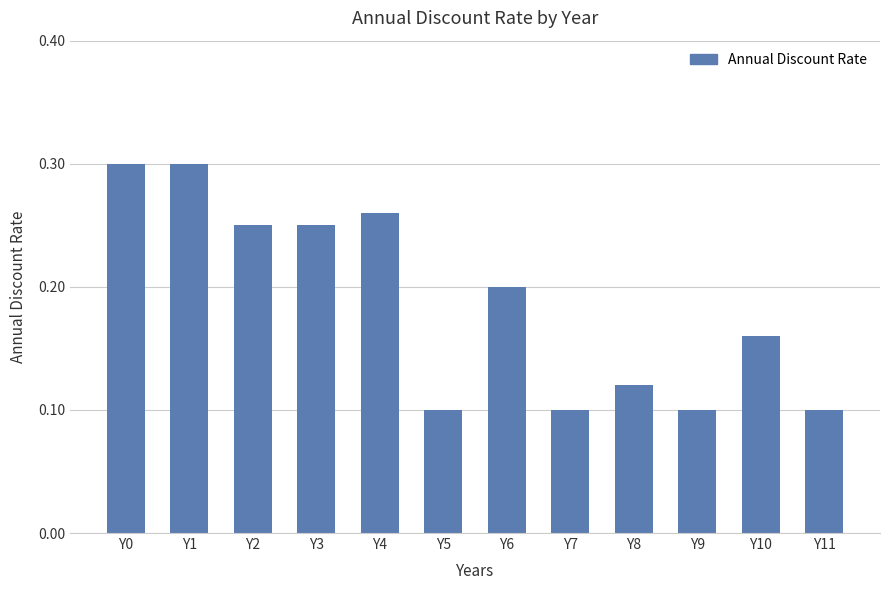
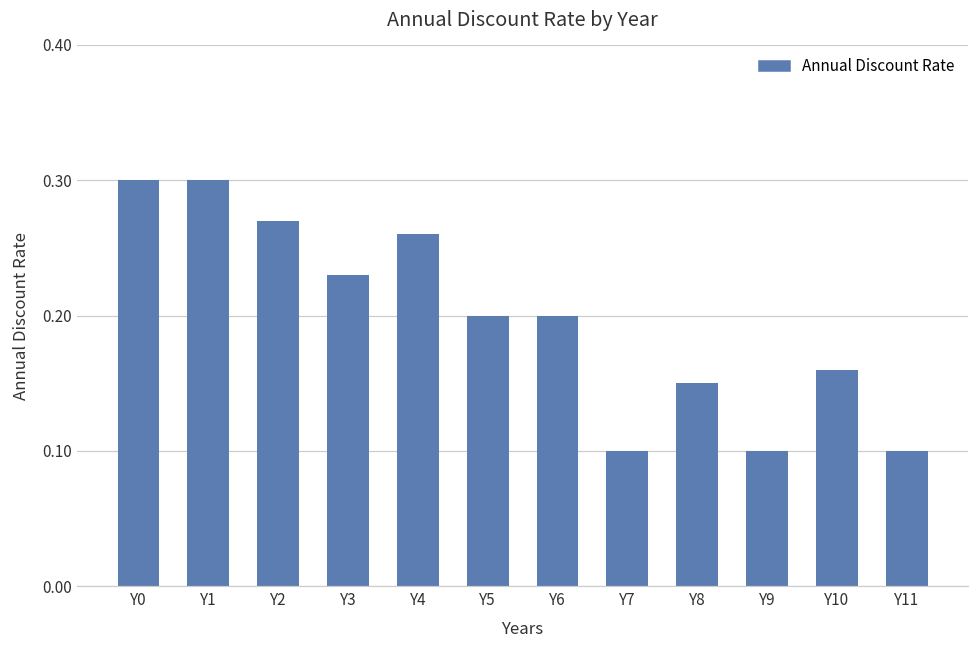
  {
    "Y0": 0.30,
    "Y1": 0.30,
-   "Y2": 0.25,
-   "Y3": 0.25,
+   "Y2": 0.27,
+   "Y3": 0.23,
    "Y4": 0.26,
-   "Y5": 0.1,
+   "Y5": 0.2,
    "Y6": 0.20,
    "Y7": 0.10,
-   "Y8": 0.12,
+   "Y8": 0.15,
    "Y9": 0.10,
    "Y10": 0.16,
    "Y11": 0.10
  }
